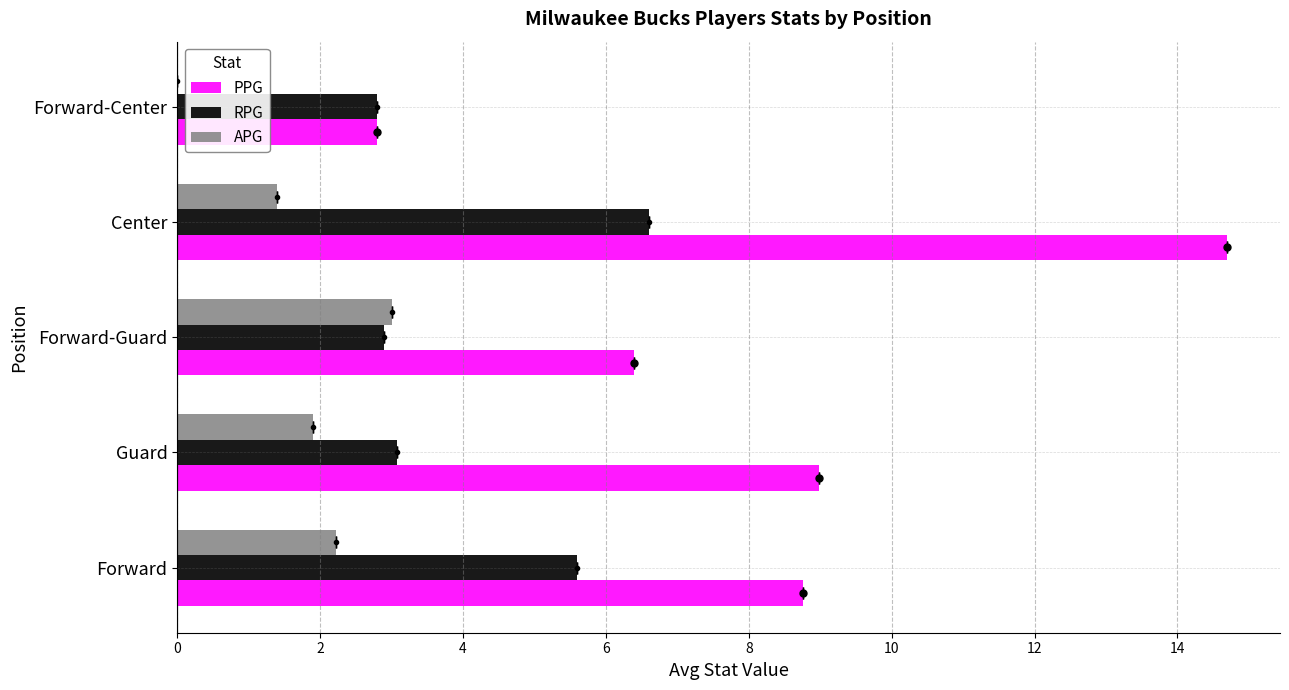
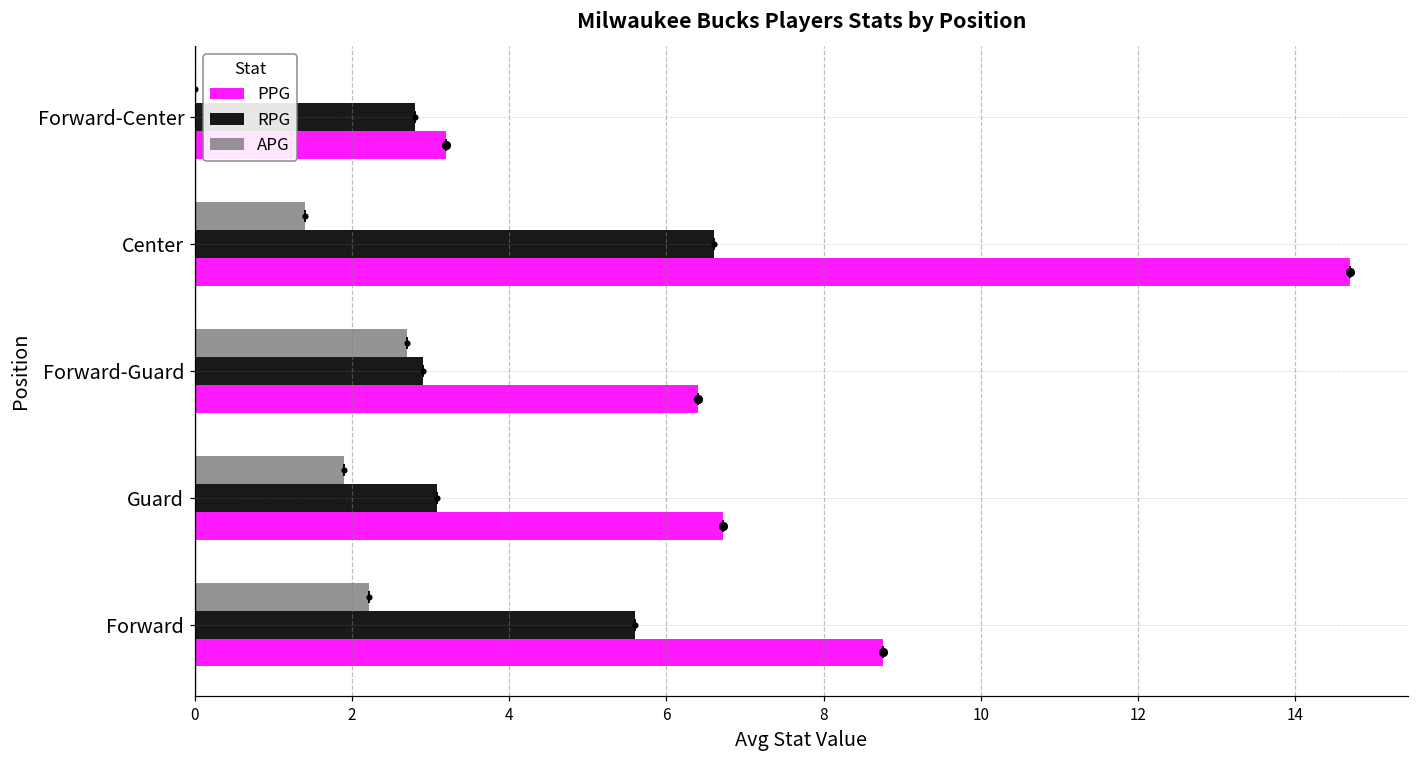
  {
    "PPG": {
-     "Forward-Center": 2.8,
+     "Forward-Center": 3.2,
      "Center": 14.7,
      "Forward-Guard": 6.4,
-     "Guard": 9.0,
+     "Guard": 6.7,
      "Forward": 8.8
    },
    "APG": {
      "Forward-Center": 0.0,
      "Center": 1.4,
-     "Forward-Guard": 3.0,
+     "Forward-Guard": 2.7,
      "Guard": 1.9,
      "Forward": 2.2
    }
  }
